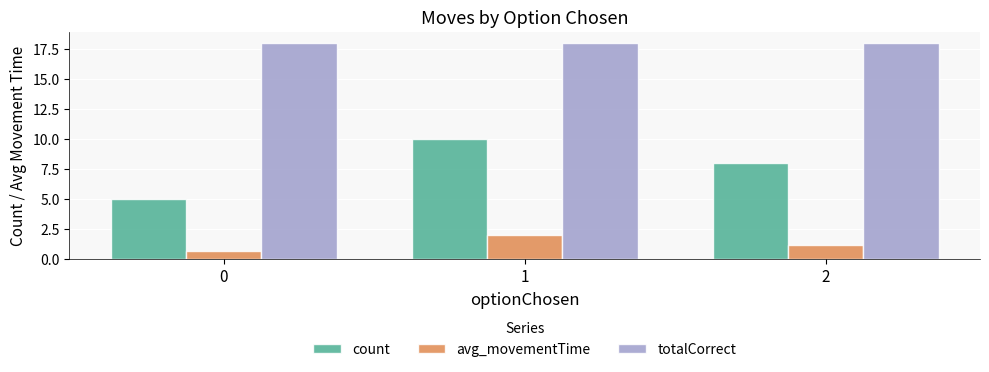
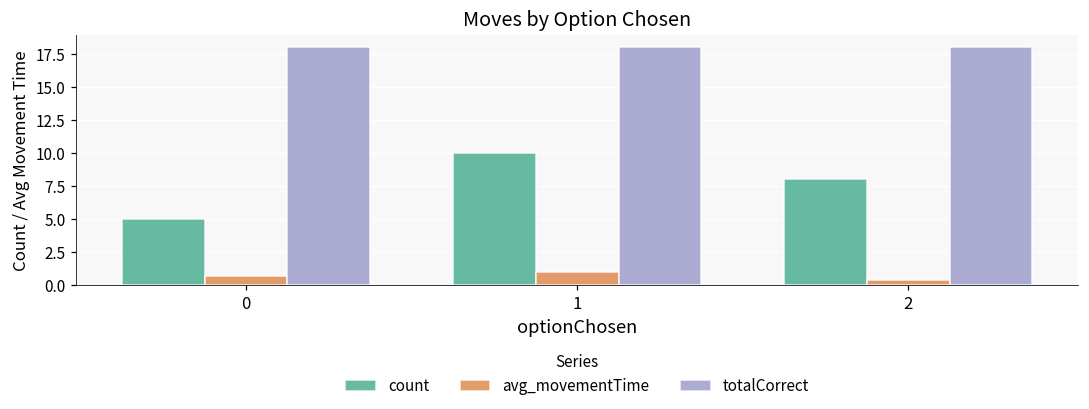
  {
    "count": {
      "0": 5.0,
      "1": 10.0,
      "2": 8.0
    },
    "avg_movementTime": {
      "0": 0.7,
-     "1": 2.0,
-     "2": 1.2
+     "1": 1.0,
+     "2": 0.4
    },
    "totalCorrect": {
      "0": 18.0,
      "1": 18.0,
      "2": 18.0
    }
  }
